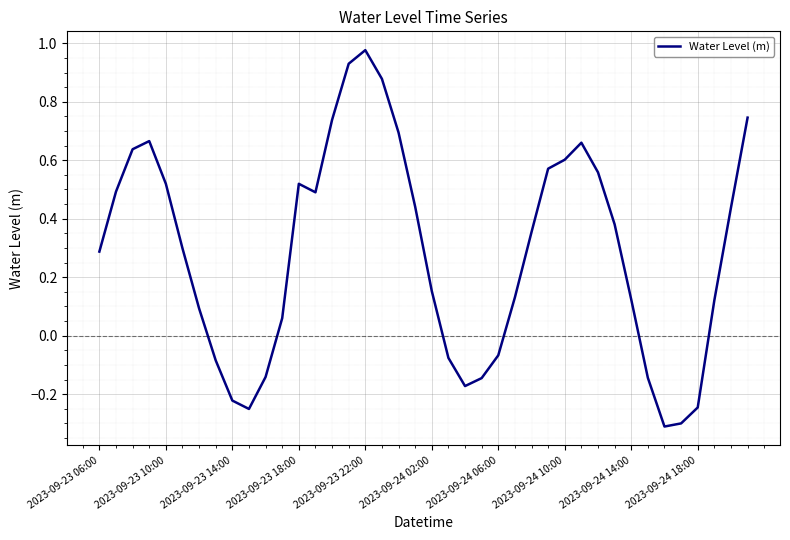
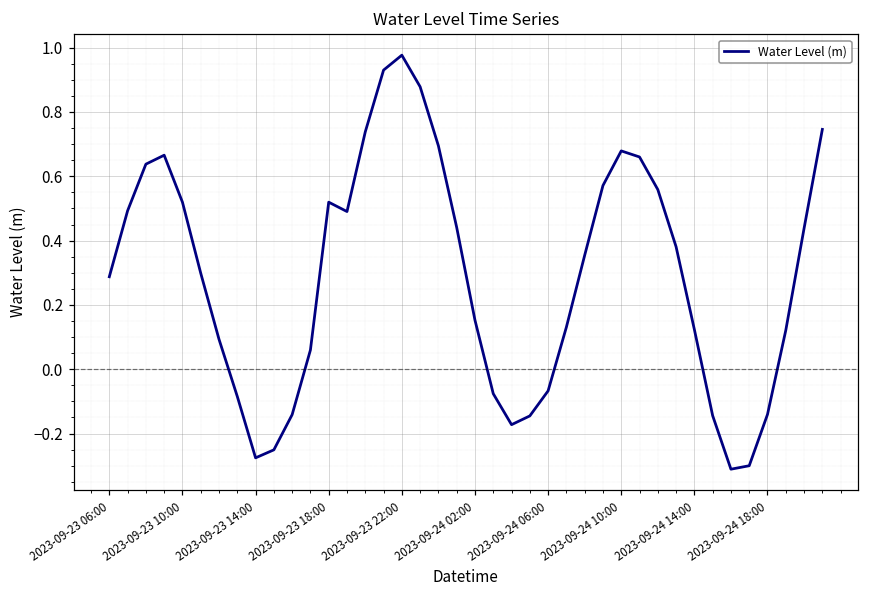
  {
    "2023-09-23 06:00": 0.29,
    "2023-09-23 10:00": 0.52,
-   "2023-09-23 14:00": -0.22,
+   "2023-09-23 14:00": -0.28,
    "2023-09-23 18:00": 0.52,
    "2023-09-23 22:00": 0.98,
    "2023-09-24 02:00": 0.15,
    "2023-09-24 06:00": -0.07,
-   "2023-09-24 10:00": 0.60,
+   "2023-09-24 10:00": 0.68,
    "2023-09-24 14:00": 0.12,
-   "2023-09-24 18:00": -0.25
+   "2023-09-24 18:00": -0.14
  }
